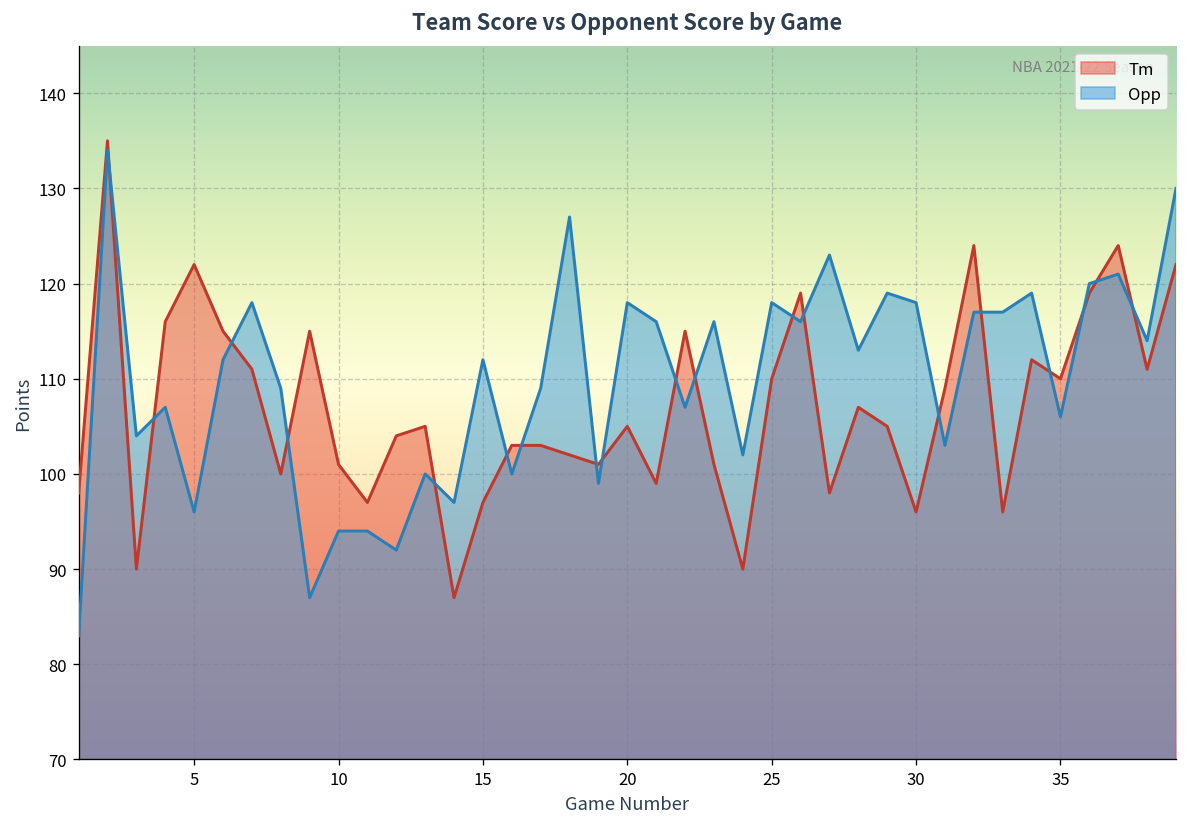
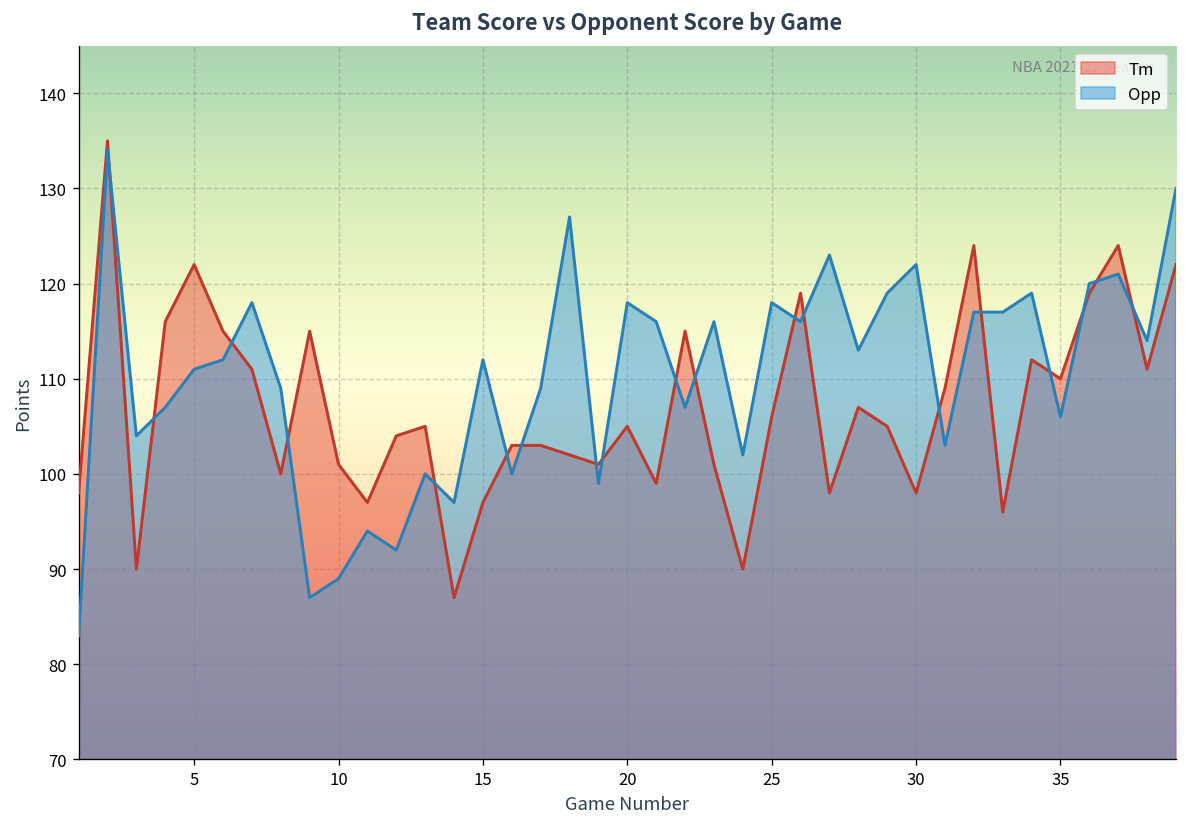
  {
    "Tm": {
      "5": 122,
      "10": 101,
      "15": 97,
      "20": 105,
-     "25": 110,
-     "30": 96,
+     "25": 106,
+     "30": 98,
      "35": 110
    },
    "Opp": {
-     "5": 96,
-     "10": 94,
+     "5": 111,
+     "10": 89,
      "15": 112,
      "20": 118,
      "25": 118,
-     "30": 118,
+     "30": 122,
      "35": 106
    }
  }
